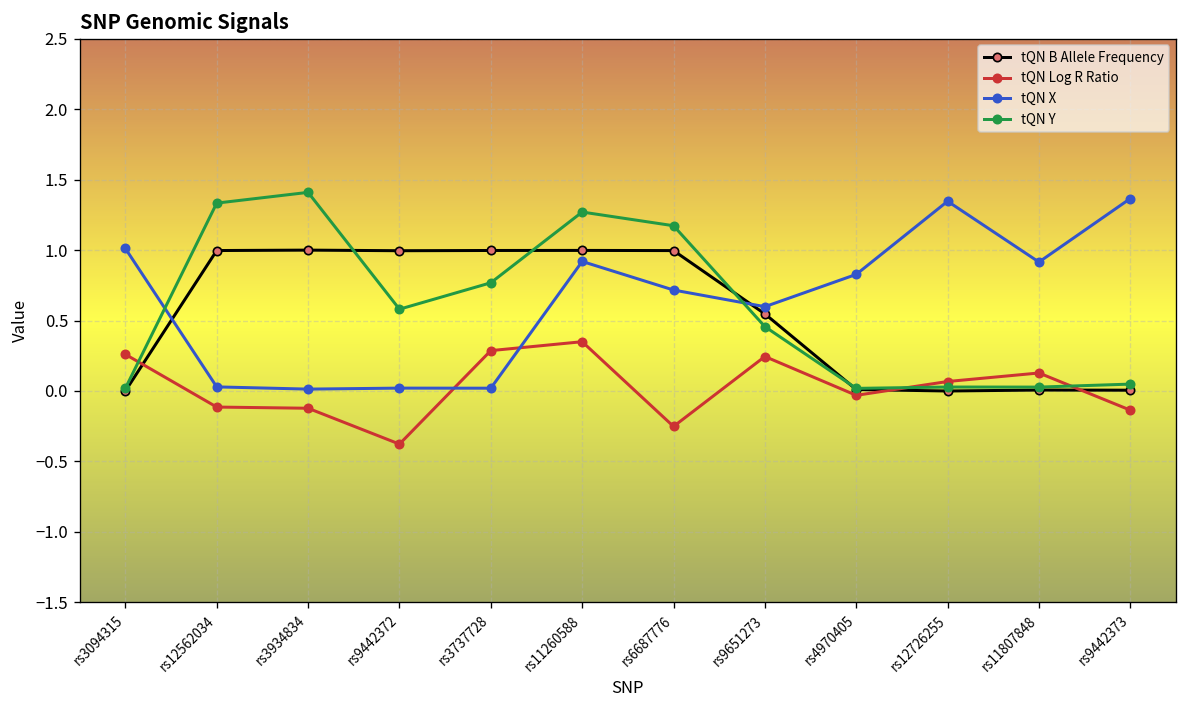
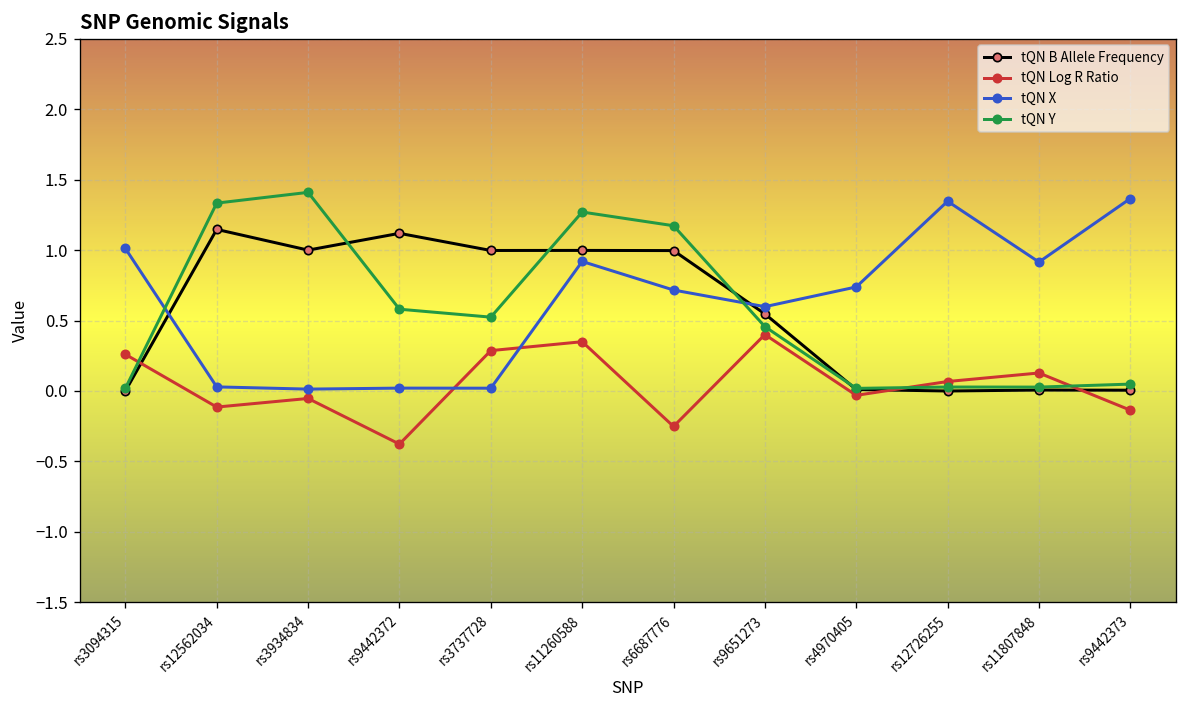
  {
    "tQN B Allele Frequency": {
-     "rs12562034": 1.00,
+     "rs12562034": 1.15,
      "rs3934834": 1.00,
-     "rs9442372": 1.00,
+     "rs9442372": 1.12,
      "rs3737728": 1.00,
      "rs11260588": 1.00,
      "rs6687776": 1.00,
      "rs9651273": 0.55,
      "rs12726255": 0.00,
      "rs9442373": 0.01
    },
    "tQN Log R Ratio": {
      "rs3094315": 0.26,
      "rs12562034": -0.11,
-     "rs3934834": -0.12,
+     "rs3934834": -0.05,
      "rs9442372": -0.38,
      "rs3737728": 0.29,
      "rs11260588": 0.35,
      "rs6687776": -0.25,
-     "rs9651273": 0.24,
+     "rs9651273": 0.40,
      "rs4970405": -0.03,
      "rs12726255": 0.07,
      "rs11807848": 0.13,
      "rs9442373": -0.14
    },
    "tQN X": {
      "rs3094315": 1.01,
      "rs12562034": 0.03,
      "rs3934834": 0.01,
      "rs9442372": 0.02,
      "rs3737728": 0.02,
      "rs11260588": 0.92,
      "rs6687776": 0.72,
      "rs9651273": 0.60,
-     "rs4970405": 0.83,
+     "rs4970405": 0.74,
      "rs12726255": 1.35,
      "rs11807848": 0.92,
      "rs9442373": 1.37
    },
    "tQN Y": {
      "rs12562034": 1.33,
      "rs3934834": 1.41,
      "rs9442372": 0.58,
-     "rs3737728": 0.77,
+     "rs3737728": 0.52,
      "rs11260588": 1.27,
      "rs6687776": 1.17,
      "rs9651273": 0.46,
      "rs12726255": 0.03,
      "rs9442373": 0.05
    }
  }
